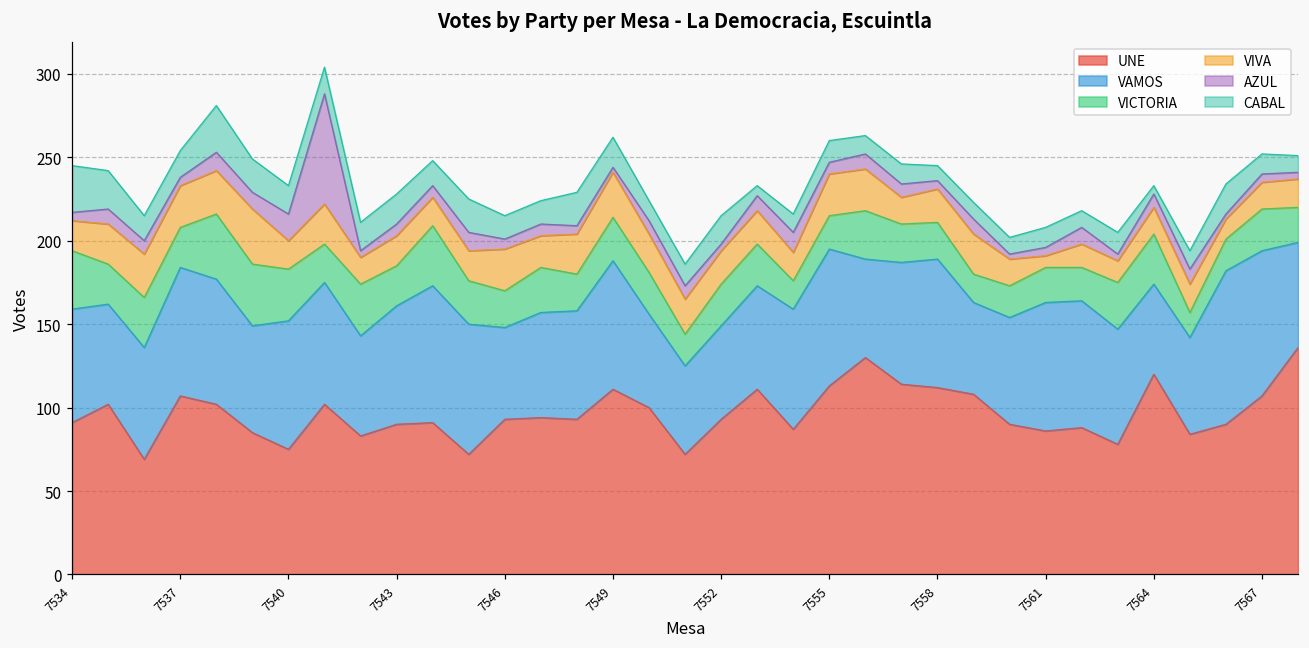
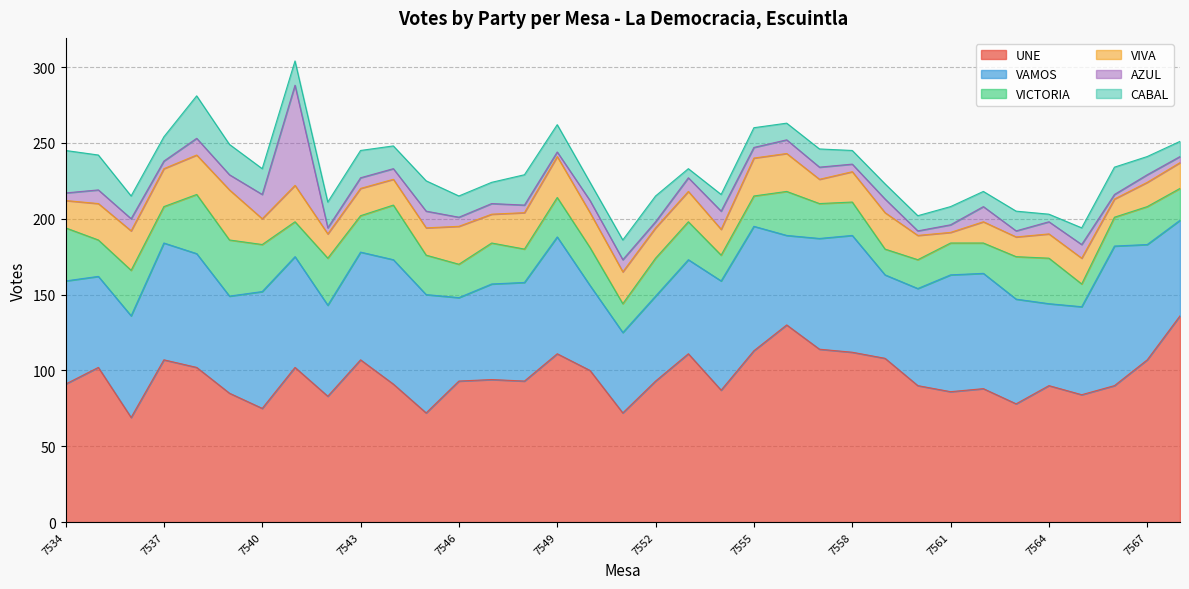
  {
    "UNE": {
      "7534": 91,
      "7537": 107,
      "7540": 75,
-     "7543": 90,
+     "7543": 107,
      "7546": 93,
      "7549": 111,
      "7552": 93,
      "7555": 113,
      "7558": 112,
      "7561": 86,
-     "7564": 120,
+     "7564": 90,
      "7567": 107
    },
    "VAMOS": {
      "7534": 68,
      "7537": 77,
      "7540": 77,
      "7543": 71,
      "7546": 55,
      "7549": 77,
      "7552": 56,
      "7555": 82,
      "7558": 77,
      "7561": 77,
      "7564": 54,
-     "7567": 87
+     "7567": 76
    },
    "VIVA": {
      "7534": 18,
      "7537": 25,
      "7540": 17,
      "7543": 18,
      "7546": 25,
      "7549": 27,
      "7552": 20,
      "7555": 25,
      "7558": 20,
      "7561": 7,
      "7564": 16,
      "7567": 16
    },
    "AZUL": {
      "7534": 5,
      "7537": 5,
      "7540": 16,
      "7543": 7,
      "7546": 6,
      "7549": 3,
      "7552": 4,
      "7555": 7,
      "7558": 5,
      "7561": 5,
      "7564": 8,
      "7567": 5
    }
  }
